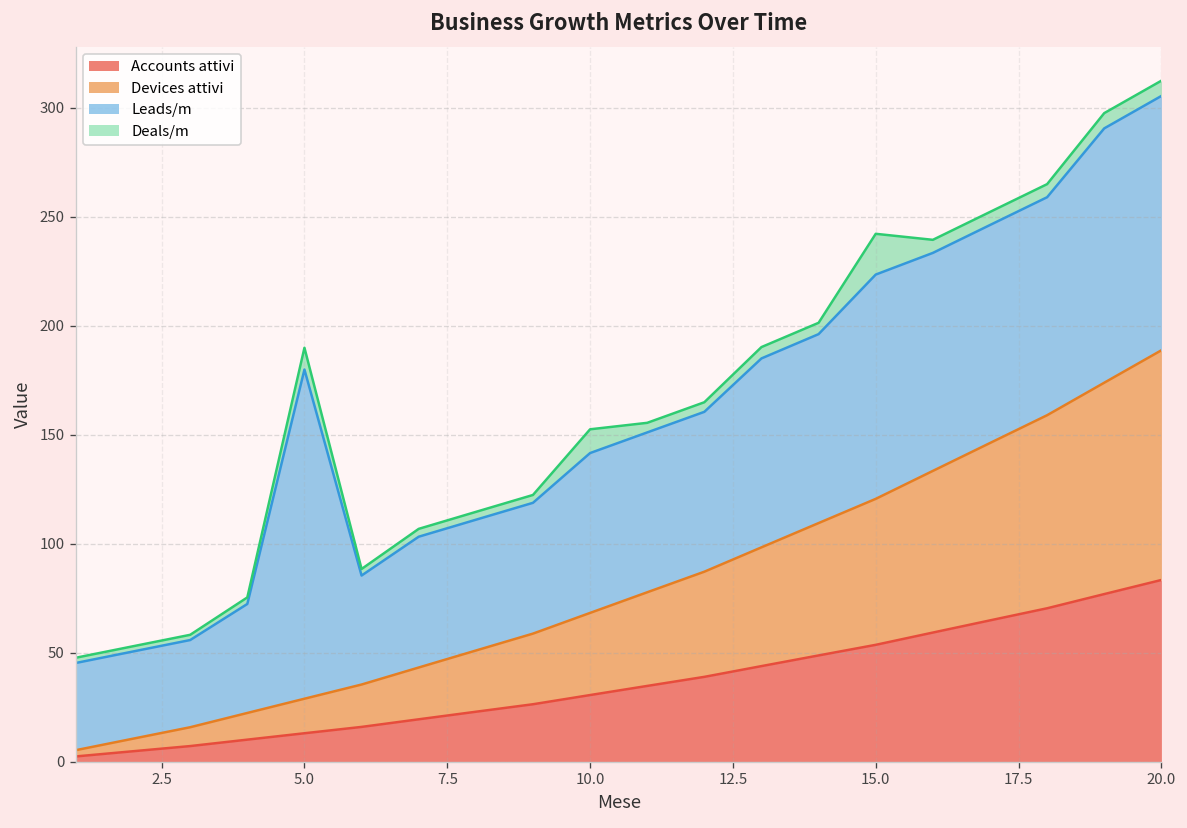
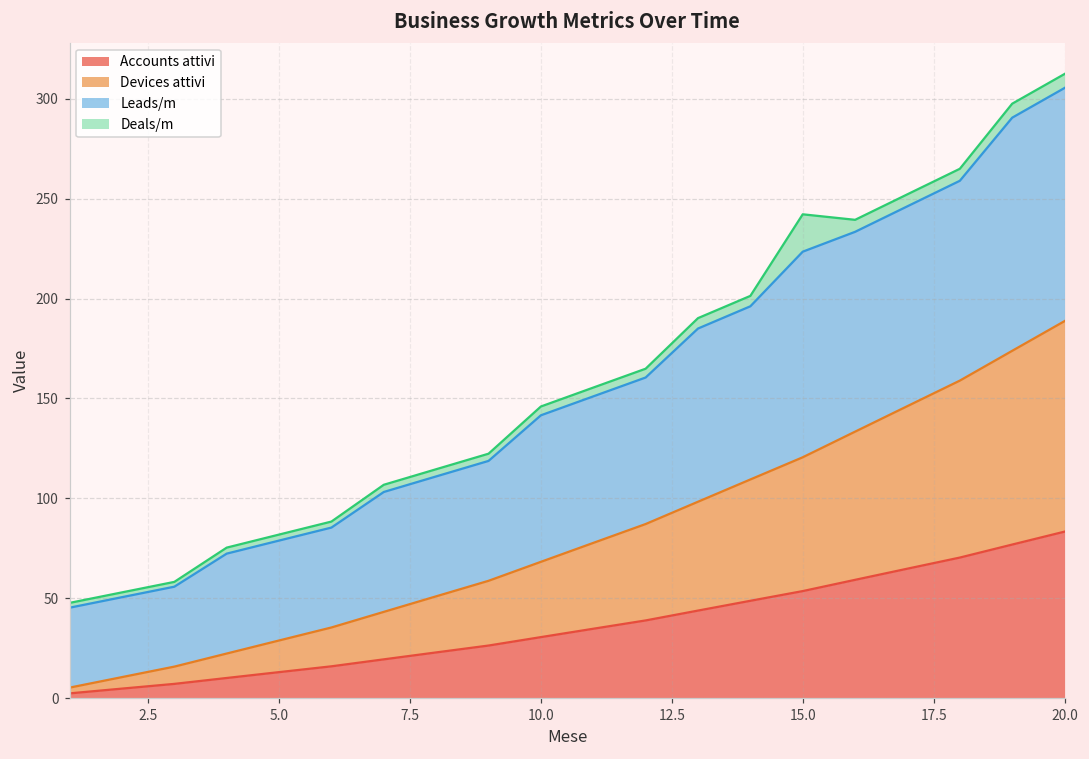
  {
    "Leads/m": {
-     "5.0": 151,
+     "5.0": 50,
      "10.0": 73,
      "15.0": 103,
      "20.0": 117
    },
    "Deals/m": {
-     "5.0": 10,
-     "10.0": 11,
+     "5.0": 3,
+     "10.0": 4,
      "15.0": 19,
      "20.0": 7
    }
  }
